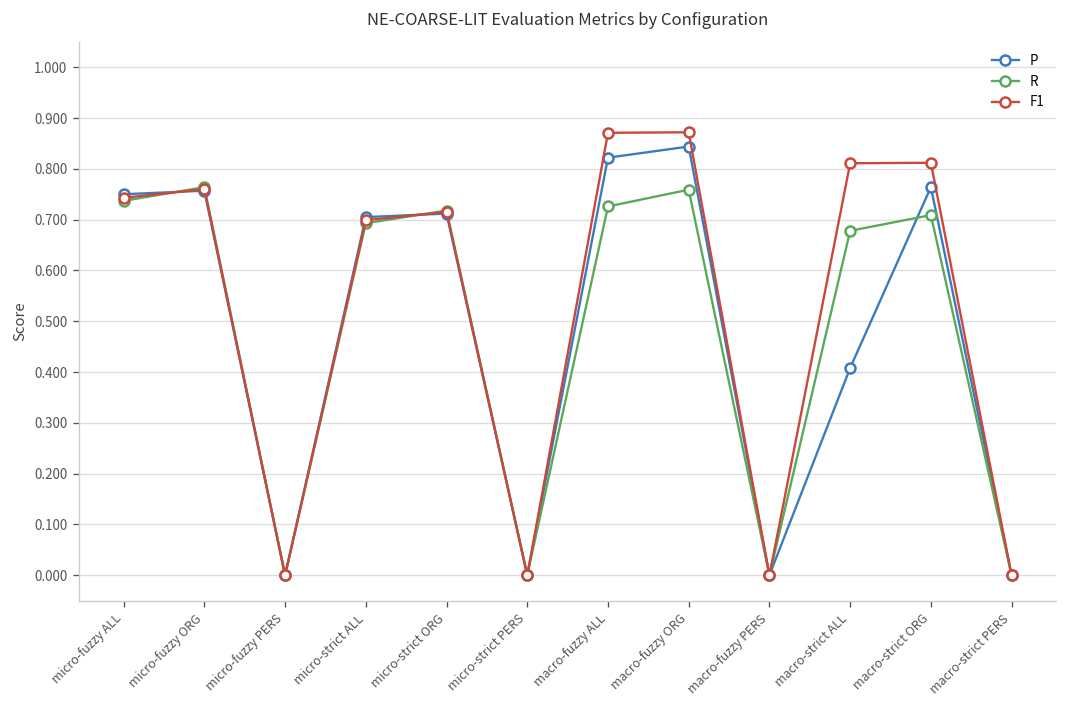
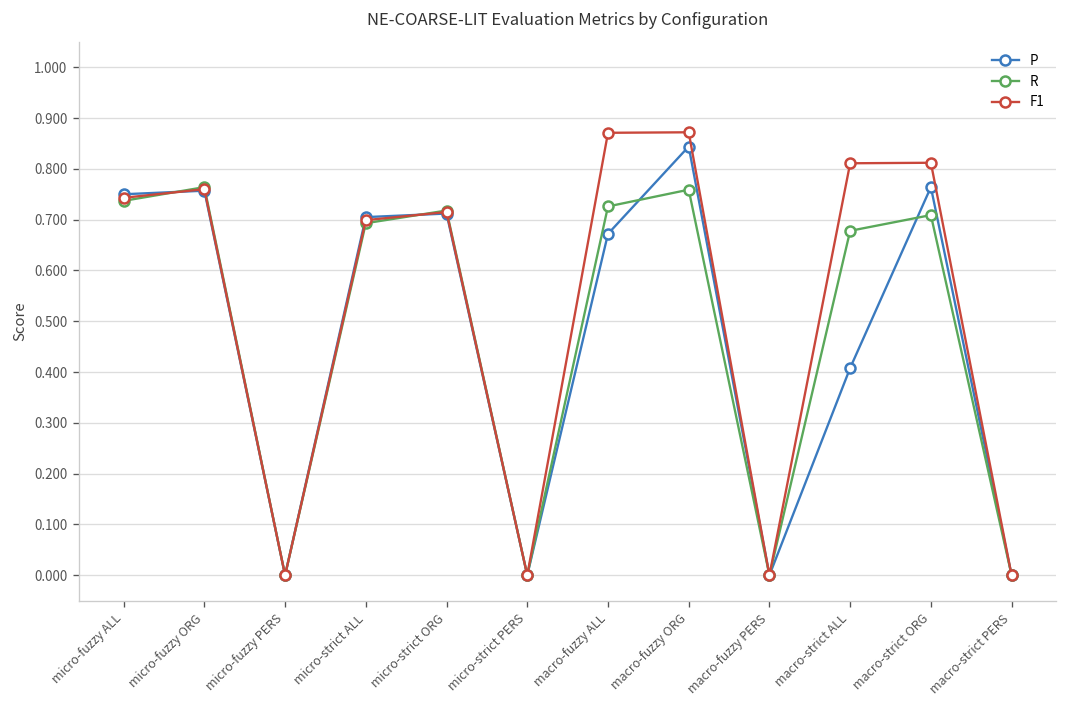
  {
    "P": {
      "micro-fuzzy ALL": 0.75,
      "micro-strict ALL": 0.71,
-     "macro-fuzzy ALL": 0.82,
+     "macro-fuzzy ALL": 0.67,
      "macro-fuzzy ORG": 0.84,
      "macro-strict ALL": 0.41,
      "macro-strict ORG": 0.76
    },
    "R": {
      "micro-fuzzy ALL": 0.74,
      "macro-fuzzy ALL": 0.73,
      "macro-fuzzy ORG": 0.76,
      "macro-strict ALL": 0.68,
      "macro-strict ORG": 0.71
    },
    "F1": {
      "micro-fuzzy ALL": 0.74,
      "macro-fuzzy ALL": 0.87,
      "macro-fuzzy ORG": 0.87,
      "macro-strict ALL": 0.81,
      "macro-strict ORG": 0.81
    }
  }
